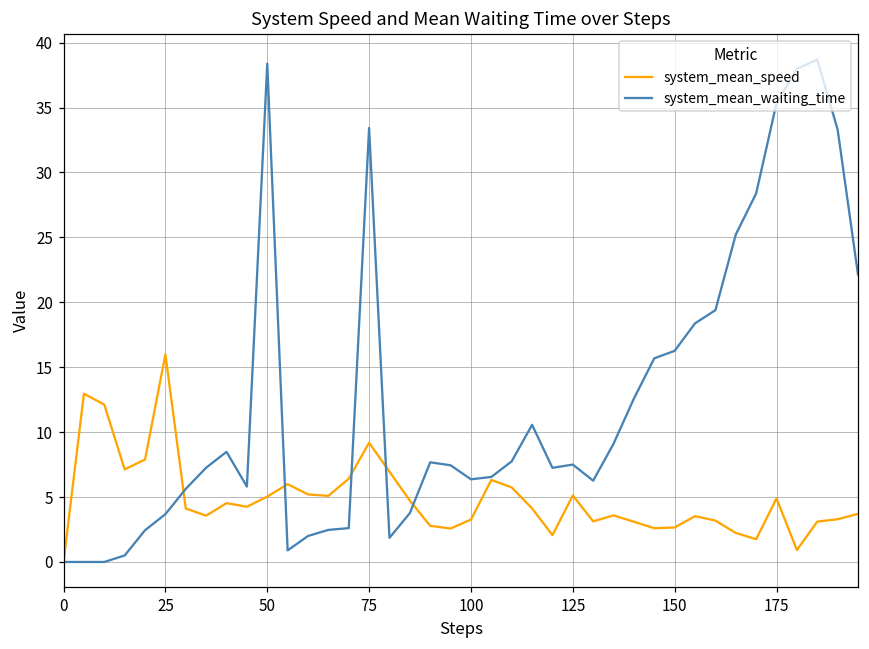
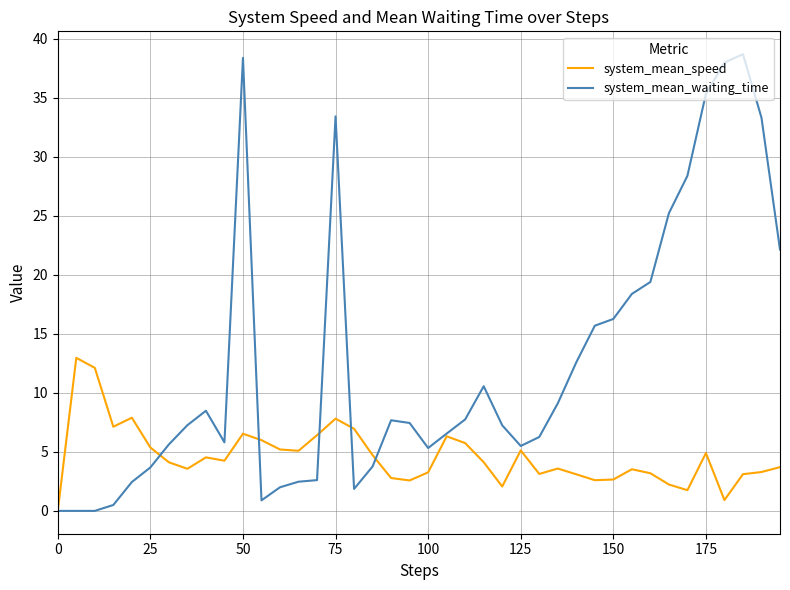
  {
    "system_mean_speed": {
-     "25": 16.0,
-     "50": 5.0,
-     "75": 9.2,
+     "25": 5.4,
+     "50": 6.5,
+     "75": 7.8,
      "100": 3.3,
      "125": 5.1,
      "150": 2.7,
      "175": 4.9
    },
    "system_mean_waiting_time": {
      "25": 3.7,
      "50": 38.4,
      "75": 33.4,
-     "100": 6.4,
-     "125": 7.5,
+     "100": 5.3,
+     "125": 5.5,
      "150": 16.3
    }
  }
